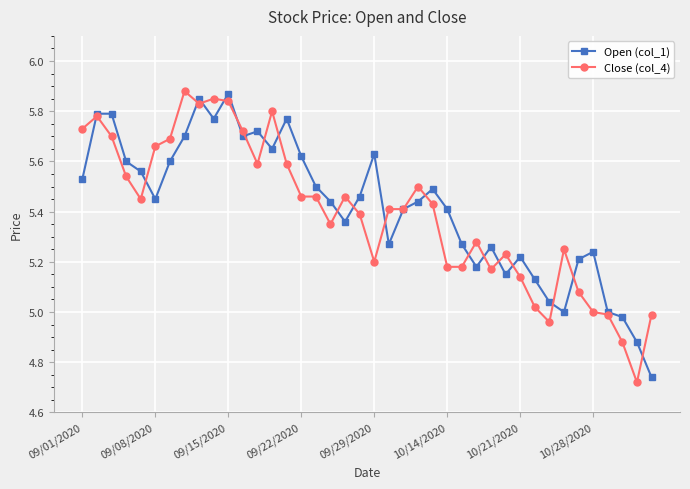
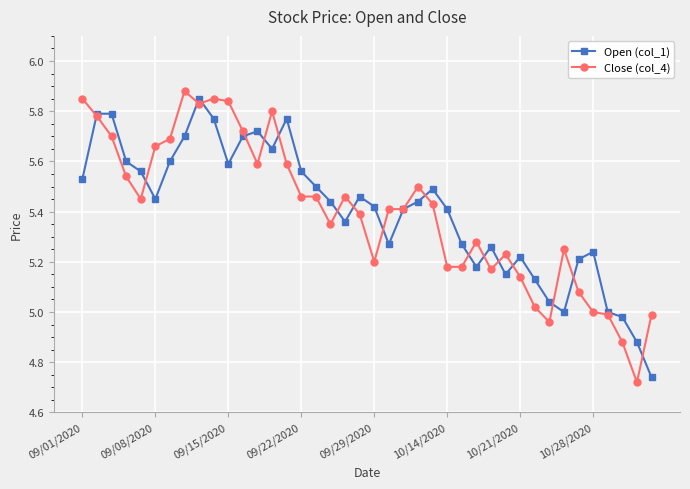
  {
    "Open (col_1)": {
      "09/01/2020": 5.53,
      "09/08/2020": 5.45,
-     "09/15/2020": 5.87,
-     "09/22/2020": 5.62,
-     "09/29/2020": 5.63,
+     "09/15/2020": 5.59,
+     "09/22/2020": 5.56,
+     "09/29/2020": 5.42,
      "10/14/2020": 5.41,
      "10/21/2020": 5.22,
      "10/28/2020": 5.24
    },
    "Close (col_4)": {
-     "09/01/2020": 5.73,
+     "09/01/2020": 5.85,
      "09/08/2020": 5.66,
      "09/15/2020": 5.84,
      "09/22/2020": 5.46,
      "09/29/2020": 5.20,
      "10/14/2020": 5.18,
      "10/21/2020": 5.14,
      "10/28/2020": 5.00
    }
  }
